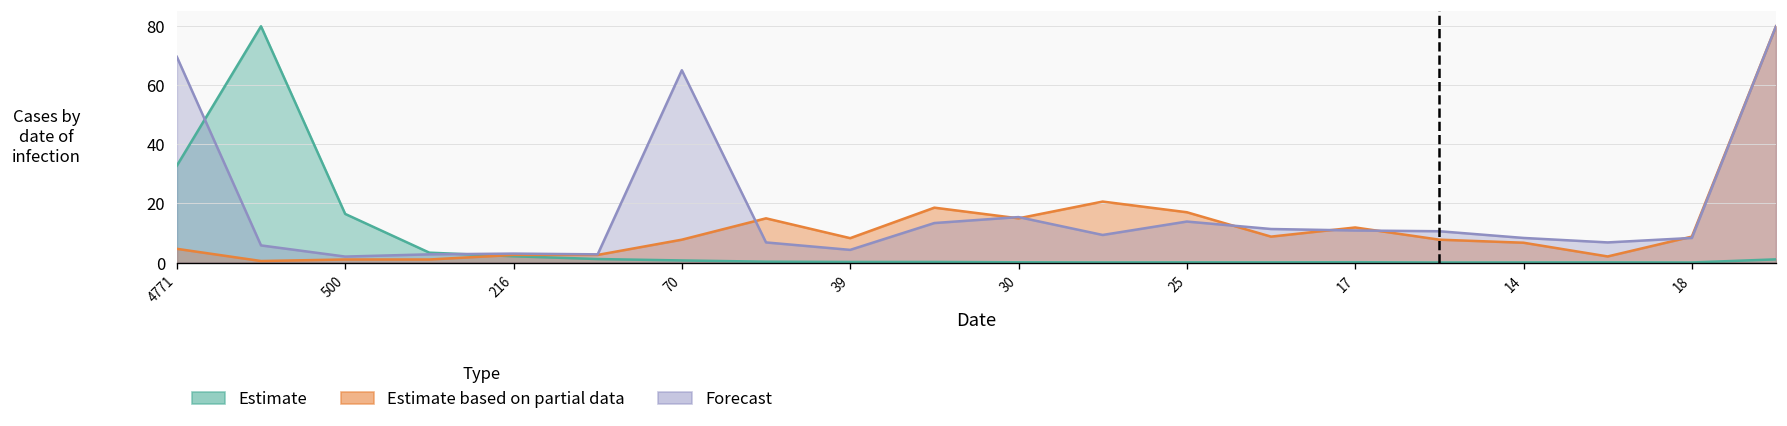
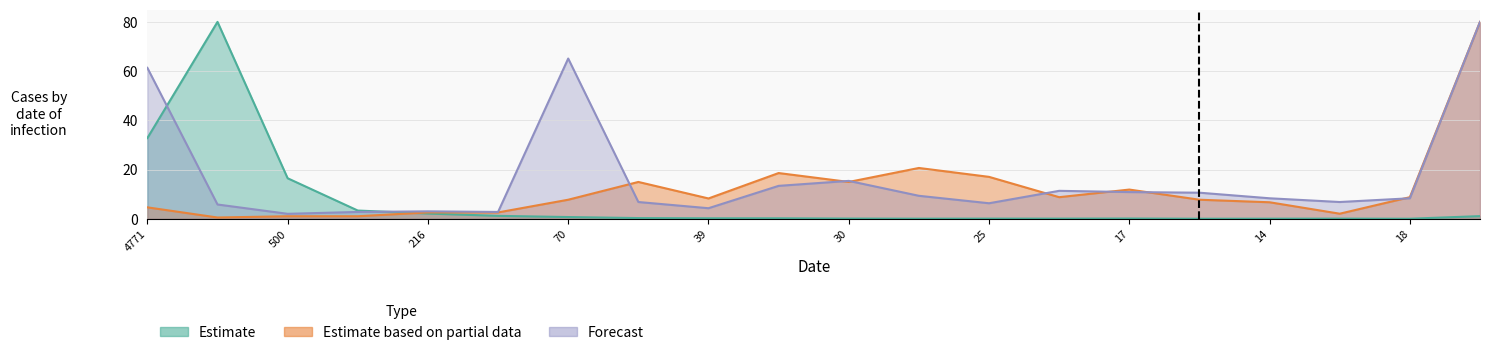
  {
    "Estimate": {
      "4771": 33,
      "500": 16,
      "70": 1,
      "39": 0,
      "30": 0,
      "25": 0,
      "14": 0,
      "18": 0
    },
    "Estimate based on partial data": {
      "4771": 5,
      "70": 8,
      "39": 8,
      "25": 17,
      "14": 7
    },
    "Forecast": {
-     "4771": 70,
+     "4771": 61,
      "70": 65,
      "39": 4,
-     "25": 14,
+     "25": 6,
      "14": 8
    }
  }
